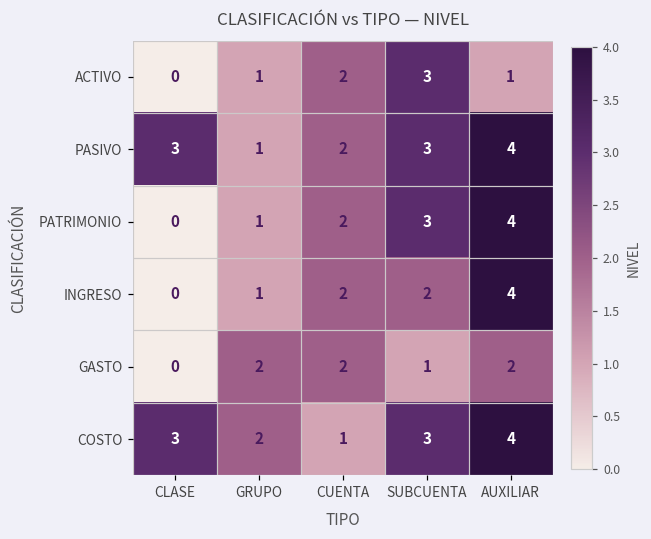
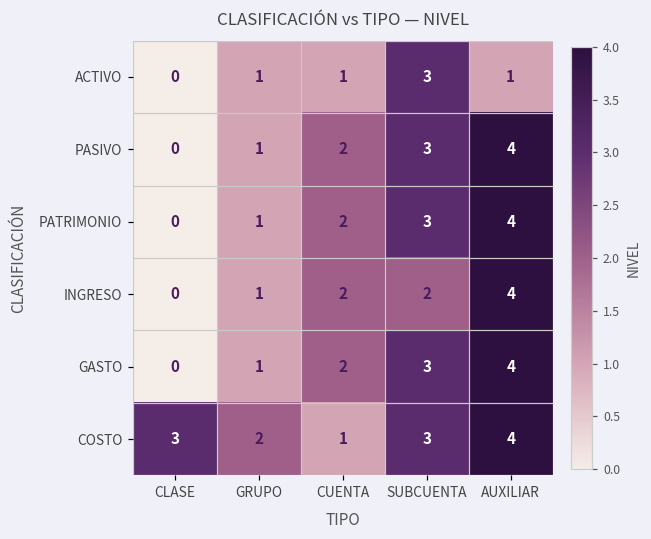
  {
    "ACTIVO": {
      "CLASE": 0,
      "GRUPO": 1,
-     "CUENTA": 2,
+     "CUENTA": 1,
      "SUBCUENTA": 3,
      "AUXILIAR": 1
    },
    "PASIVO": {
-     "CLASE": 3,
+     "CLASE": 0,
      "GRUPO": 1,
      "CUENTA": 2,
      "SUBCUENTA": 3,
      "AUXILIAR": 4
    },
    "PATRIMONIO": {
      "CLASE": 0,
      "GRUPO": 1,
      "CUENTA": 2,
      "SUBCUENTA": 3,
      "AUXILIAR": 4
    },
    "INGRESO": {
      "CLASE": 0,
      "GRUPO": 1,
      "CUENTA": 2,
      "SUBCUENTA": 2,
      "AUXILIAR": 4
    },
    "GASTO": {
      "CLASE": 0,
-     "GRUPO": 2,
+     "GRUPO": 1,
      "CUENTA": 2,
-     "SUBCUENTA": 1,
-     "AUXILIAR": 2
+     "SUBCUENTA": 3,
+     "AUXILIAR": 4
    },
    "COSTO": {
      "CLASE": 3,
      "GRUPO": 2,
      "CUENTA": 1,
      "SUBCUENTA": 3,
      "AUXILIAR": 4
    }
  }
